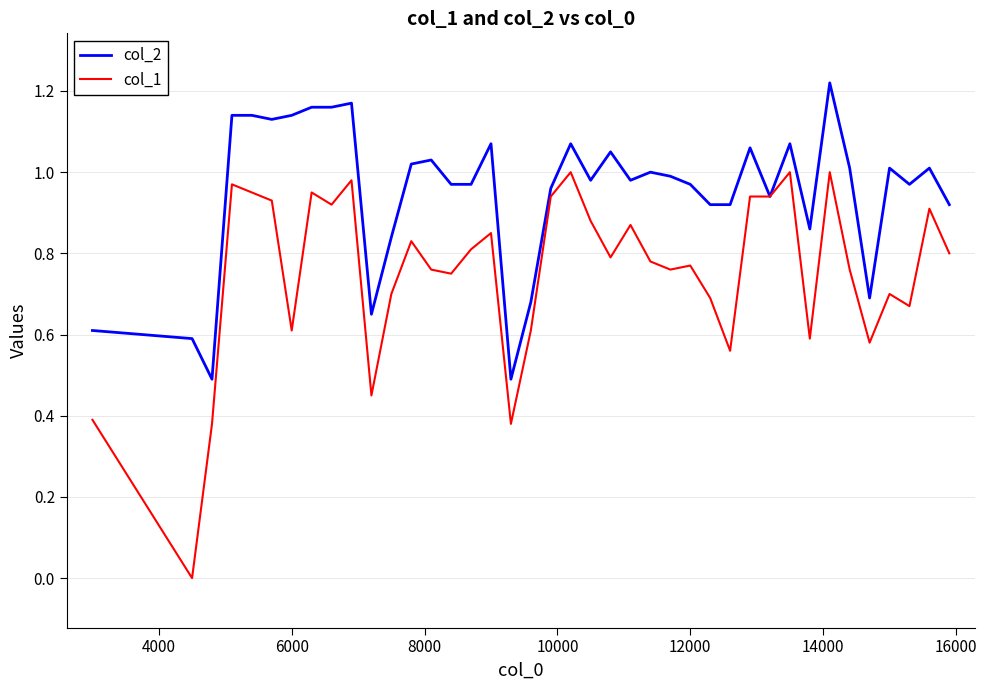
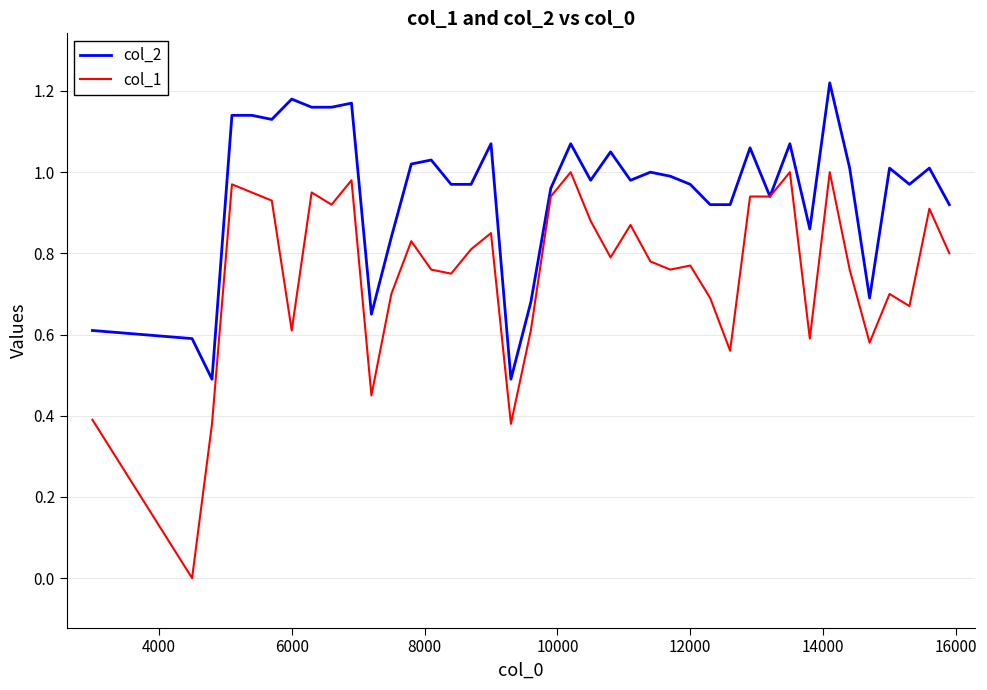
  {
    "col_2": {
-     "6000": 1.14,
+     "6000": 1.18,
      "12000": 0.97
    },
    "col_1": {
      "6000": 0.61,
      "12000": 0.77
    }
  }
